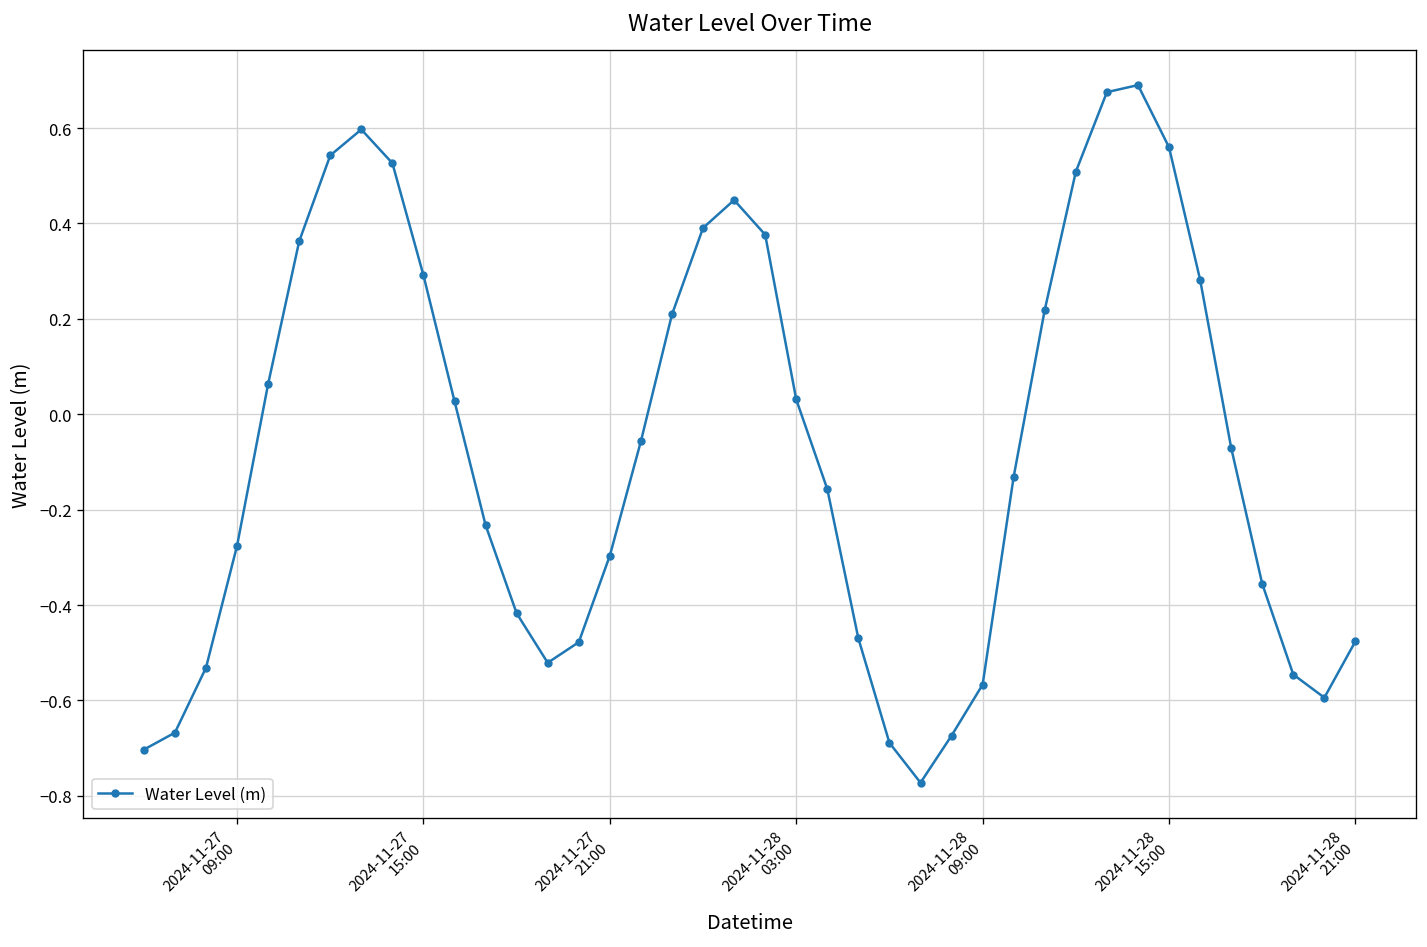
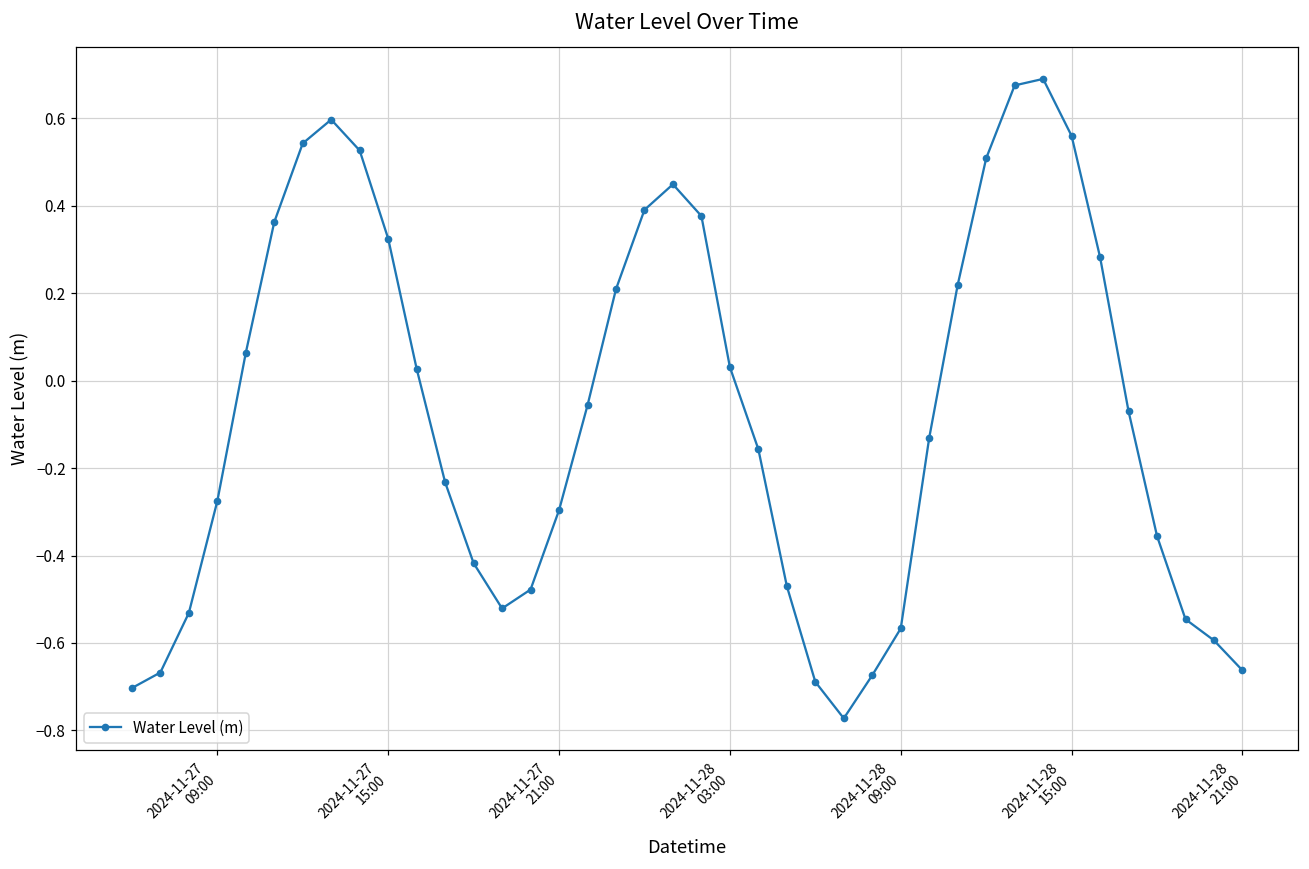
  {
    "2024-11-27 09:00": -0.28,
-   "2024-11-27 15:00": 0.29,
+   "2024-11-27 15:00": 0.32,
    "2024-11-27 21:00": -0.30,
    "2024-11-28 03:00": 0.03,
    "2024-11-28 09:00": -0.57,
    "2024-11-28 15:00": 0.56,
-   "2024-11-28 21:00": -0.48
+   "2024-11-28 21:00": -0.66
  }
